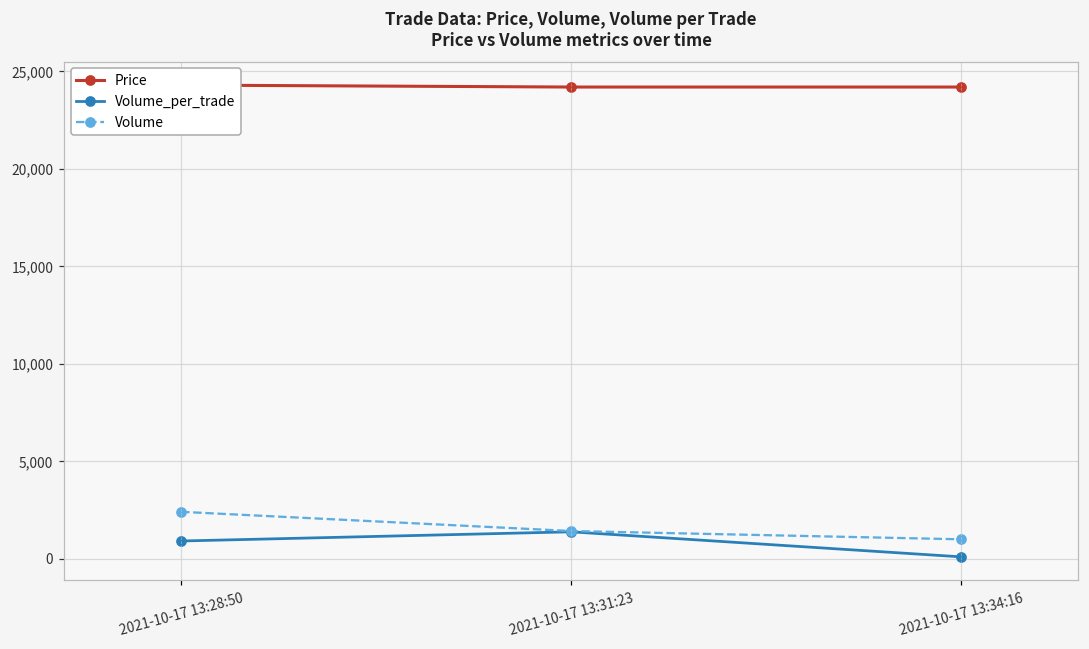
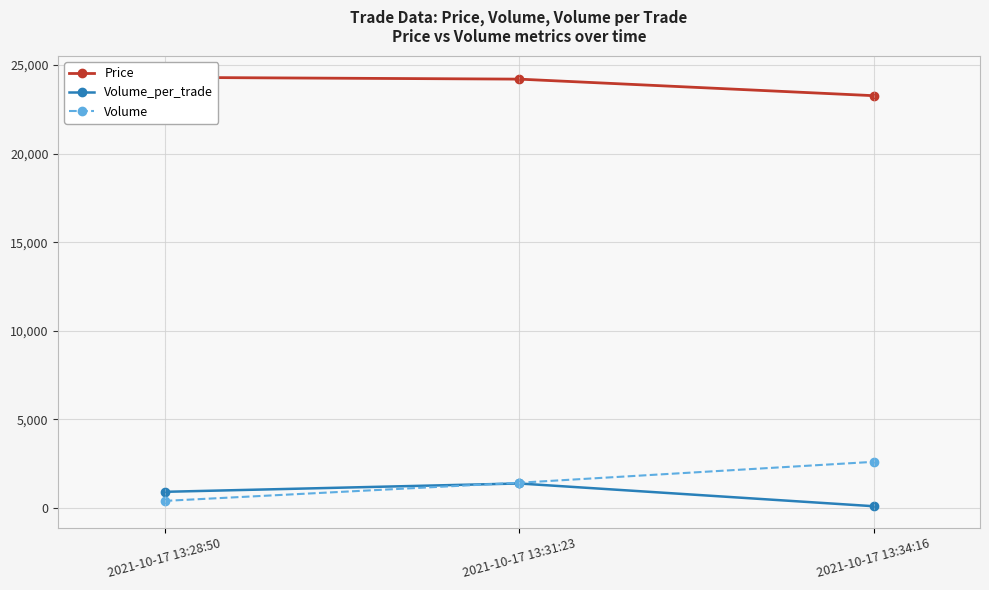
  {
    "Price": {
      "2021-10-17 13:31:23": "24,200",
-     "2021-10-17 13:34:16": "24,200"
+     "2021-10-17 13:34:16": "23,300"
    },
    "Volume_per_trade": {
      "2021-10-17 13:28:50": "900",
      "2021-10-17 13:34:16": "100"
    },
    "Volume": {
-     "2021-10-17 13:28:50": "2,400",
-     "2021-10-17 13:34:16": "1,000"
+     "2021-10-17 13:28:50": "400",
+     "2021-10-17 13:34:16": "2,600"
    }
  }
